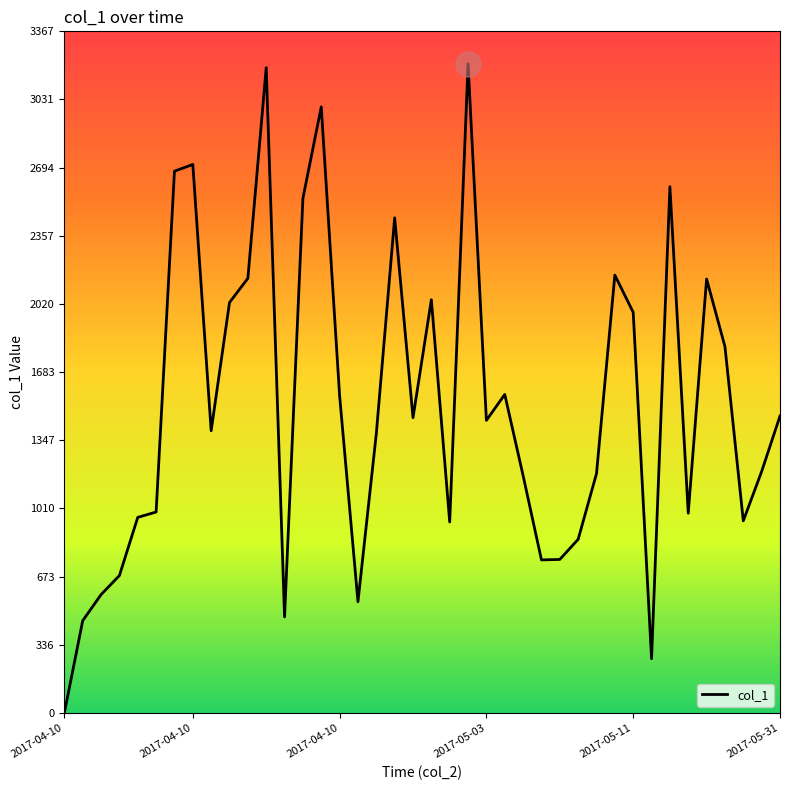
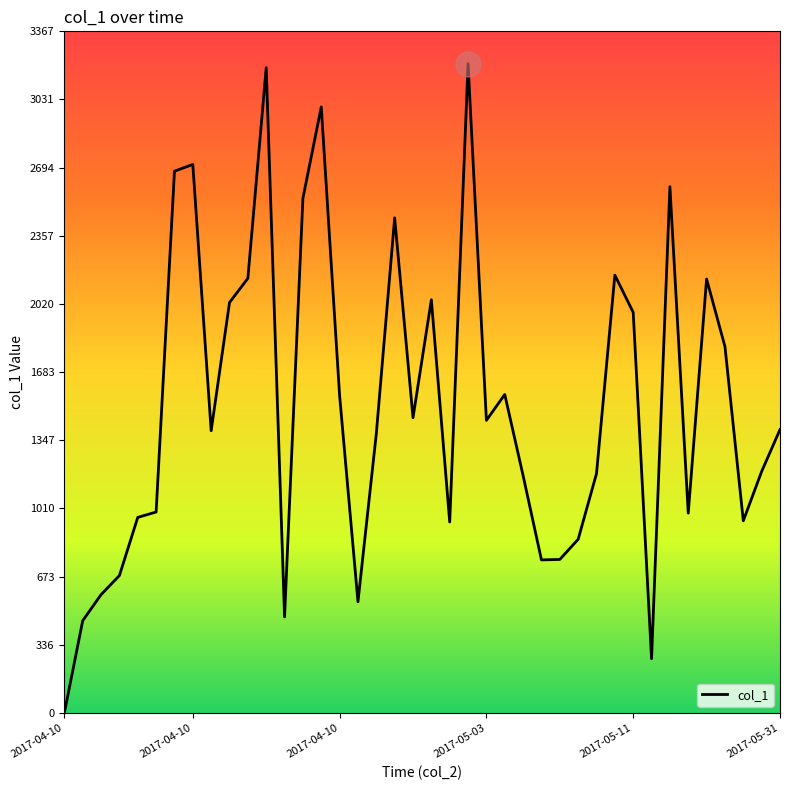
  {
    "col_1": {
      "2017-05-03": 1450,
      "2017-05-11": 1980,
-     "2017-05-31": 1470
+     "2017-05-31": 1400
    }
  }
